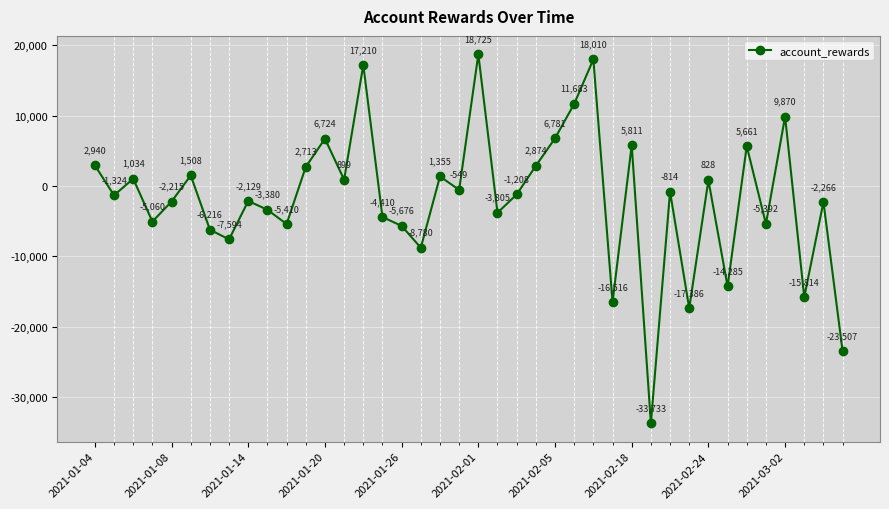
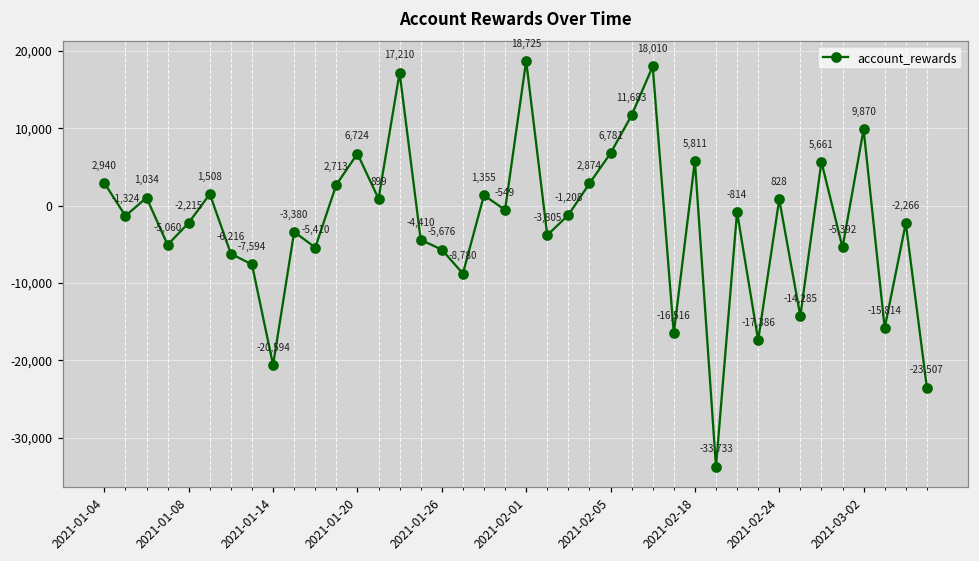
  {
    "2021-01-04": "2,940",
    "2021-01-08": "-2,215",
-   "2021-01-14": "-2,129",
+   "2021-01-14": "-20,594",
    "2021-01-20": "6,724",
    "2021-01-26": "-5,676",
    "2021-02-01": "18,725",
    "2021-02-05": "6,781",
    "2021-02-18": "5,811",
    "2021-02-24": "828",
    "2021-03-02": "9,870"
  }
